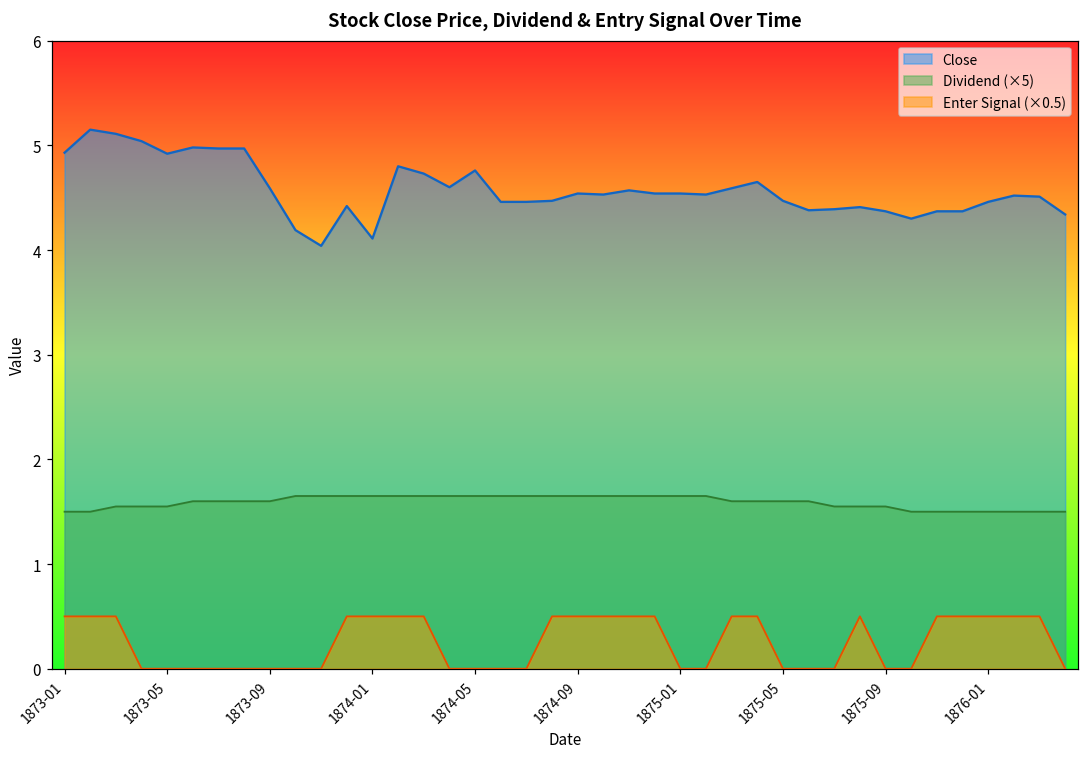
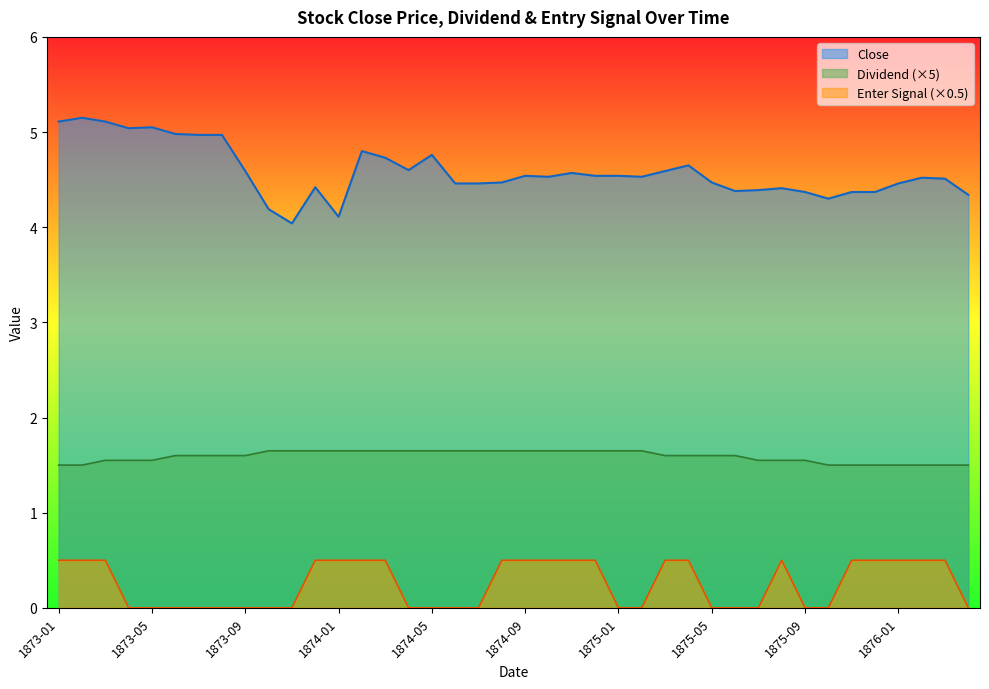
  {
    "Close": {
-     "1873-01": 4.9,
-     "1873-05": 4.9,
+     "1873-01": 5.1,
+     "1873-05": 5.1,
      "1873-09": 4.6,
      "1874-01": 4.1,
      "1874-05": 4.8,
      "1874-09": 4.5,
      "1875-01": 4.5,
      "1875-05": 4.5,
      "1875-09": 4.4,
      "1876-01": 4.5
    },
    "Dividend (×5)": {
      "1873-01": 1.5,
      "1873-05": 1.6,
      "1873-09": 1.6,
      "1874-01": 1.7,
      "1874-05": 1.7,
      "1874-09": 1.7,
      "1875-01": 1.7,
      "1875-05": 1.6,
      "1875-09": 1.6,
      "1876-01": 1.5
    },
    "Enter Signal (×0.5)": {
      "1873-01": 0.5,
      "1873-05": 0.0,
      "1873-09": 0.0,
      "1874-01": 0.5,
      "1874-05": 0.0,
      "1874-09": 0.5,
      "1875-01": 0.0,
      "1875-05": 0.0,
      "1875-09": 0.0,
      "1876-01": 0.5
    }
  }
